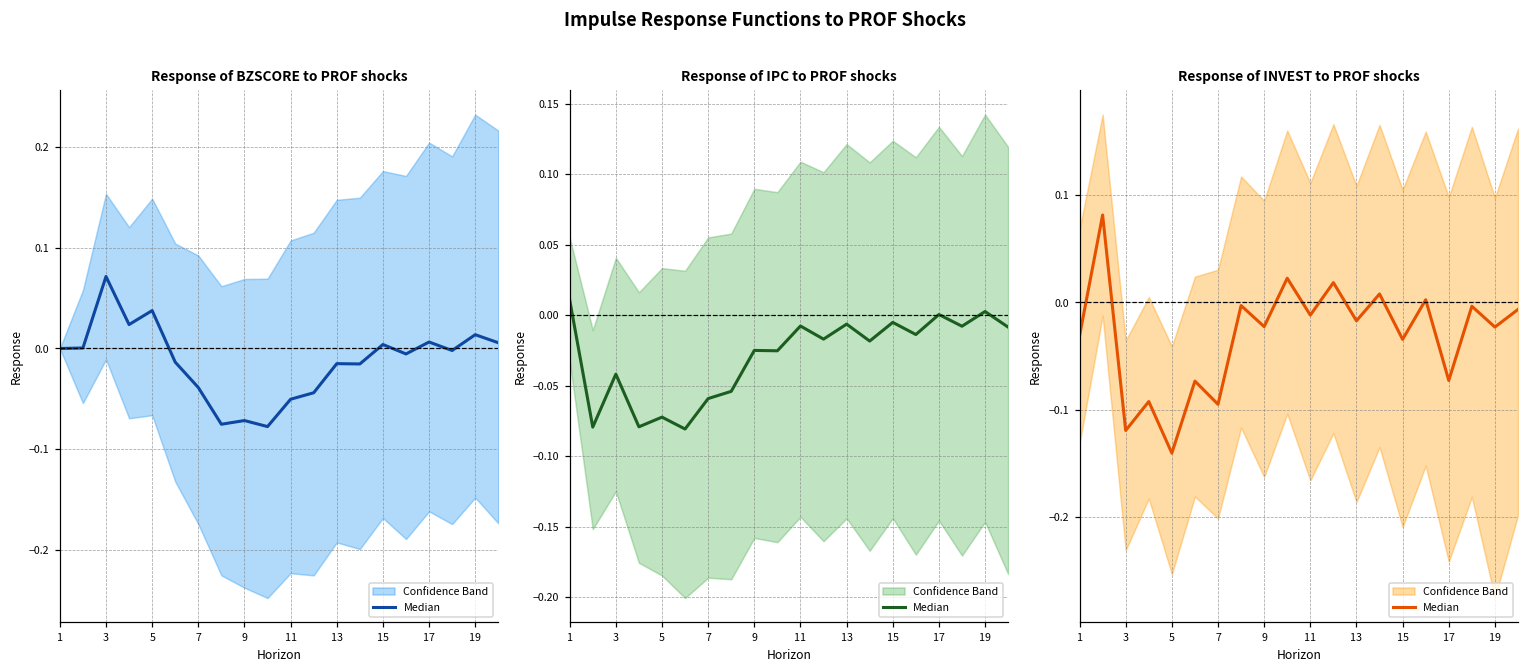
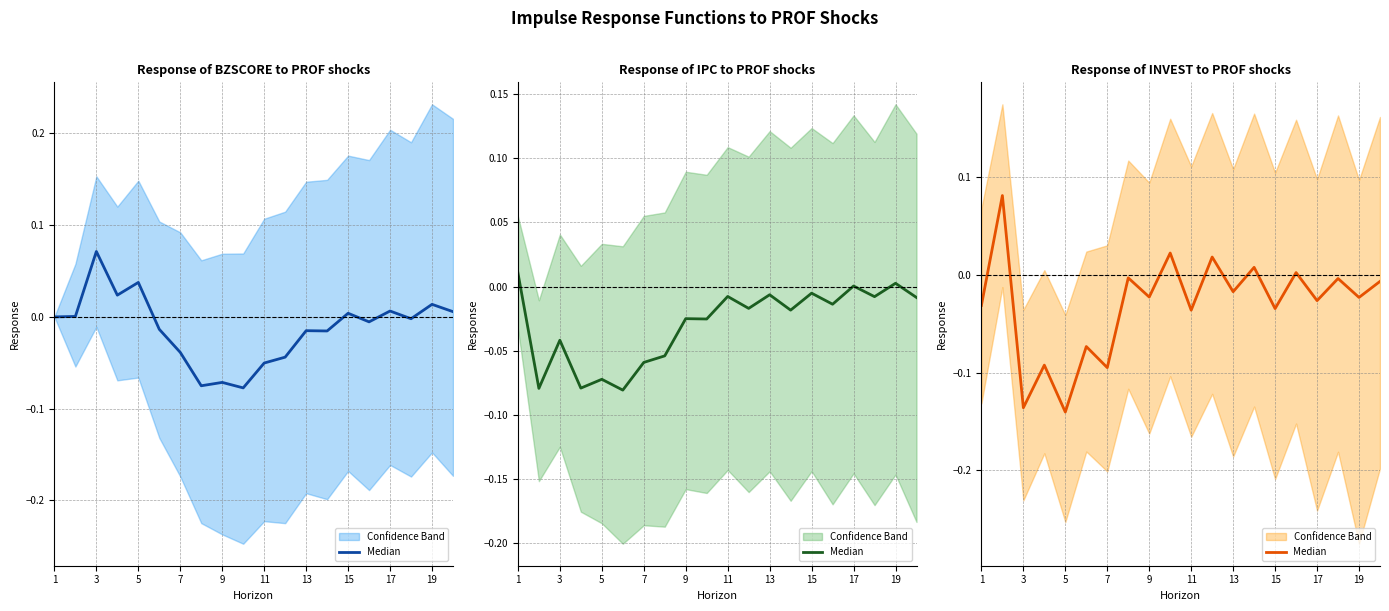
  {
    "Response of INVEST to PROF shocks": {
      "Median": {
        "1": -0.03,
-       "3": -0.12,
+       "3": -0.14,
        "5": -0.14,
        "7": -0.09,
        "9": -0.02,
-       "11": -0.01,
+       "11": -0.04,
        "13": -0.02,
        "15": -0.03,
-       "17": -0.07,
+       "17": -0.03,
        "19": -0.02
      }
    }
  }
